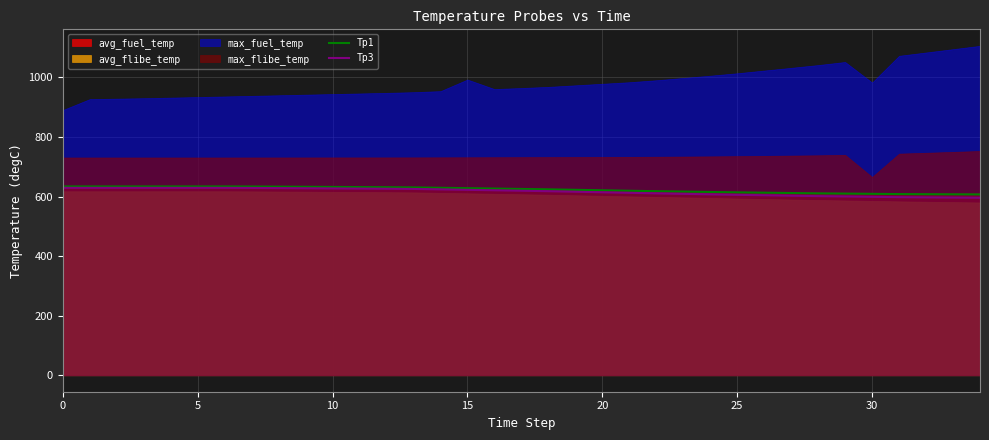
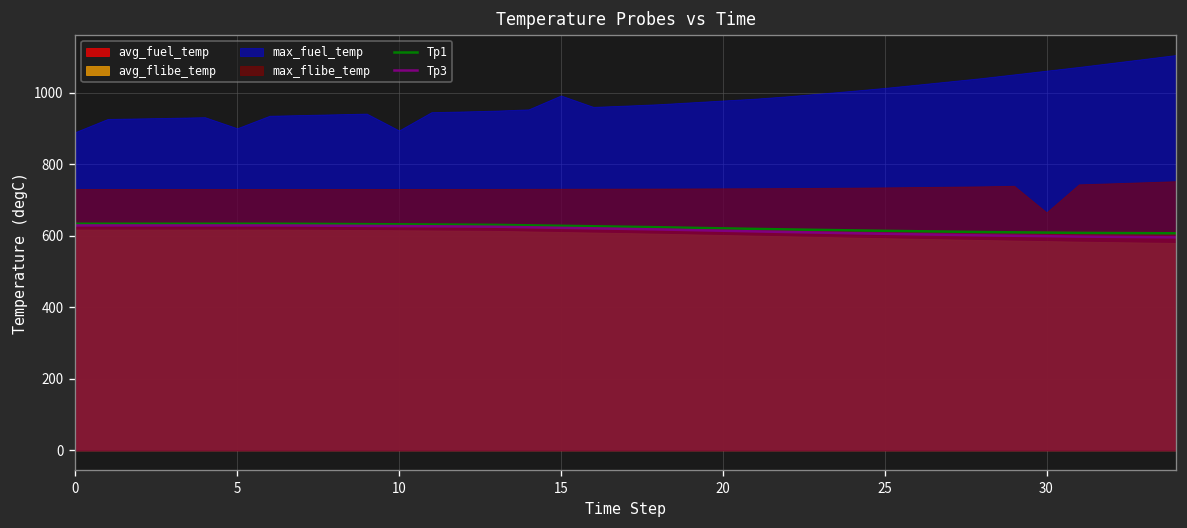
  {
    "avg_flibe_temp": {
      "0": 620,
      "5": 620,
      "10": 620,
      "15": 610,
      "20": 600,
      "25": 590,
      "30": 590
    },
    "Tp3": {
      "30": 600
    },
    "max_fuel_temp": {
      "0": 890,
-     "5": 930,
-     "10": 940,
+     "5": 900,
+     "10": 900,
      "15": 990,
      "20": 980,
      "25": 1010,
-     "30": 980
+     "30": 1060
    },
    "max_flibe_temp": {
      "0": 730,
      "5": 730,
      "10": 730,
      "15": 730,
      "20": 730,
      "25": 740,
      "30": 670
    }
  }
